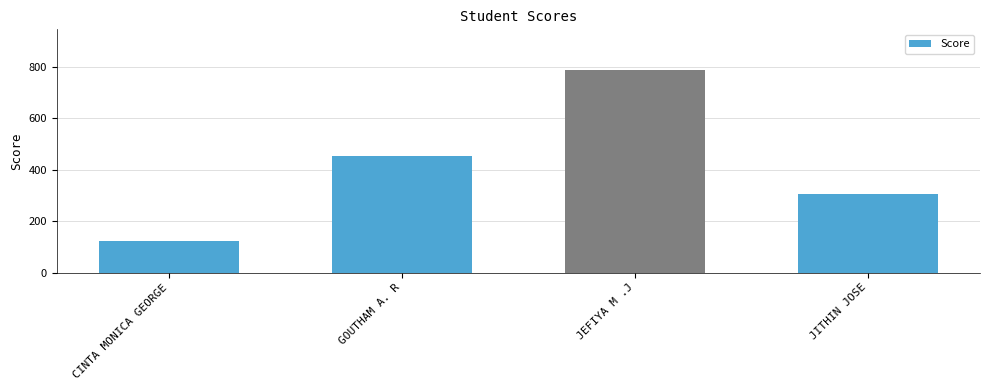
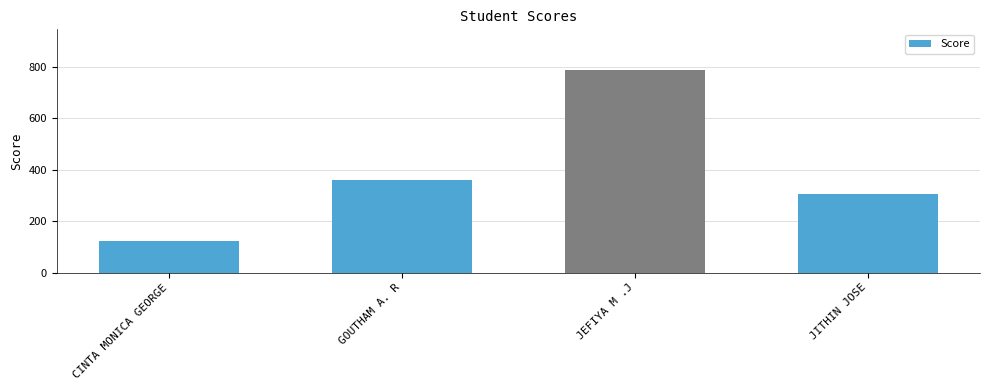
  {
    "CINTA MONICA GEORGE": 120,
-   "GOUTHAM A. R": 460,
+   "GOUTHAM A. R": 360,
    "JEFIYA M .J": 790,
    "JITHIN JOSE": 310
  }
